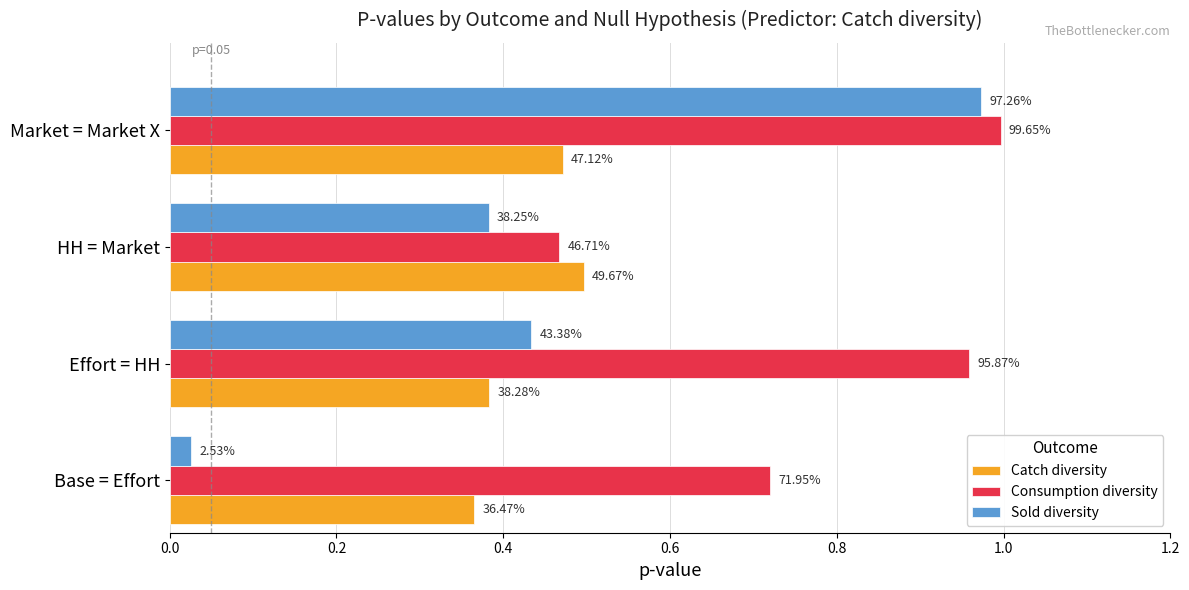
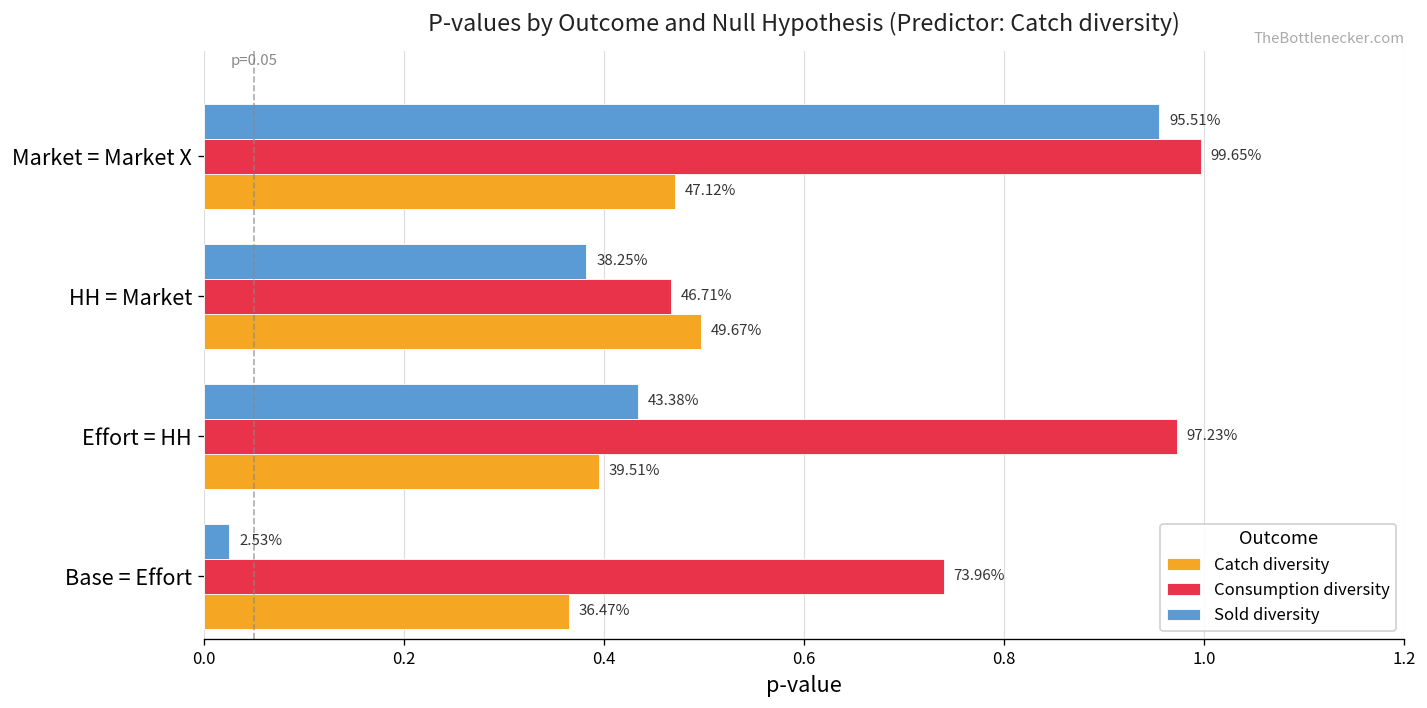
  {
    "Catch diversity": {
      "Market = Market X": "47.12%",
      "HH = Market": "49.67%",
-     "Effort = HH": "38.28%",
+     "Effort = HH": "39.51%",
      "Base = Effort": "36.47%"
    },
    "Consumption diversity": {
      "Market = Market X": "99.65%",
      "HH = Market": "46.71%",
-     "Effort = HH": "95.87%",
-     "Base = Effort": "71.95%"
+     "Effort = HH": "97.23%",
+     "Base = Effort": "73.96%"
    },
    "Sold diversity": {
-     "Market = Market X": "97.26%",
+     "Market = Market X": "95.51%",
      "HH = Market": "38.25%",
      "Effort = HH": "43.38%",
      "Base = Effort": "2.53%"
    }
  }
